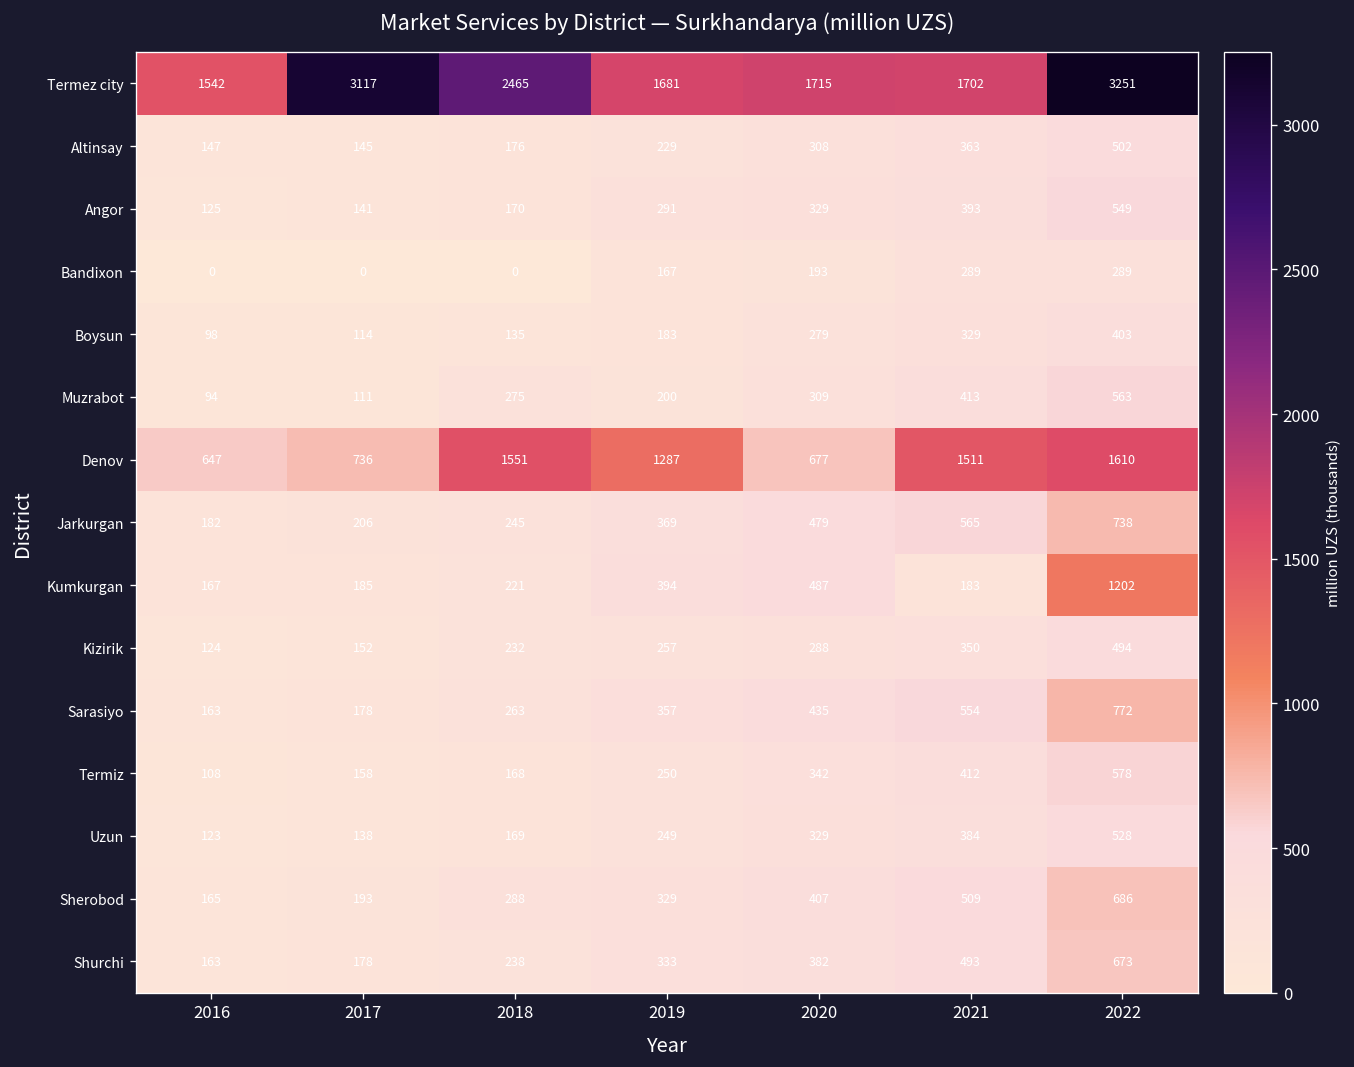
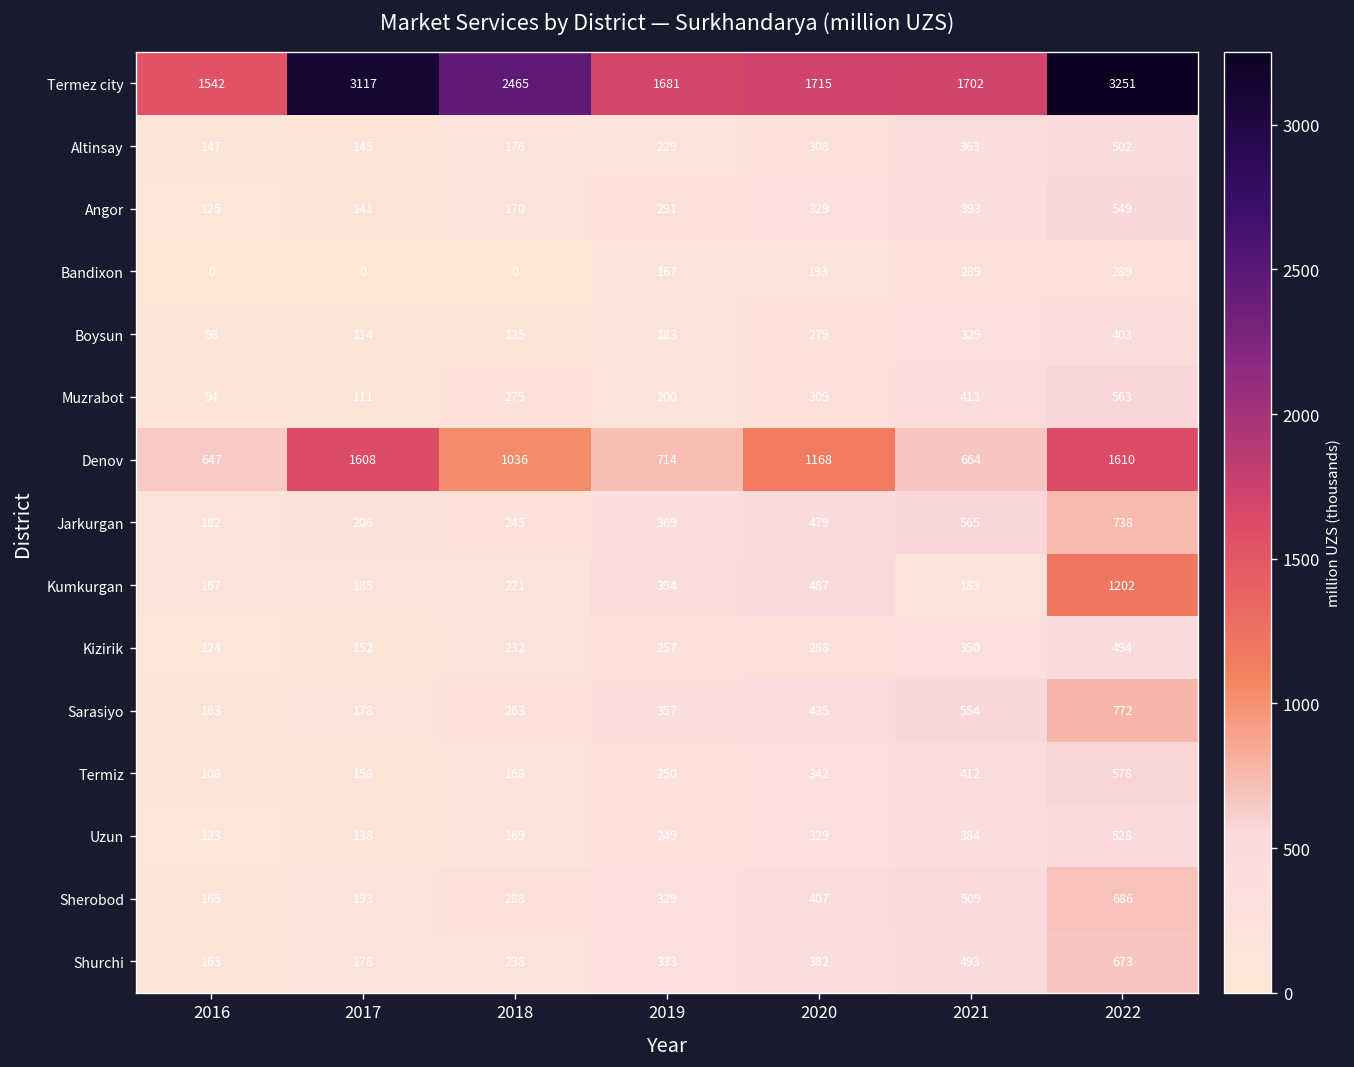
  {
    "Termez city": {
      "2016": 1542,
      "2017": 3117,
      "2018": 2465,
      "2019": 1681,
      "2020": 1715,
      "2021": 1702,
      "2022": 3251
    },
    "Denov": {
      "2016": 647,
-     "2017": 736,
-     "2018": 1551,
-     "2019": 1287,
-     "2020": 677,
-     "2021": 1511,
+     "2017": 1608,
+     "2018": 1036,
+     "2019": 714,
+     "2020": 1168,
+     "2021": 664,
      "2022": 1610
    },
    "Jarkurgan": {
      "2022": 738
    },
    "Kumkurgan": {
      "2022": 1202
    },
    "Sarasiyo": {
      "2022": 772
    },
    "Sherobod": {
      "2022": 686
    },
    "Shurchi": {
      "2022": 673
    }
  }
